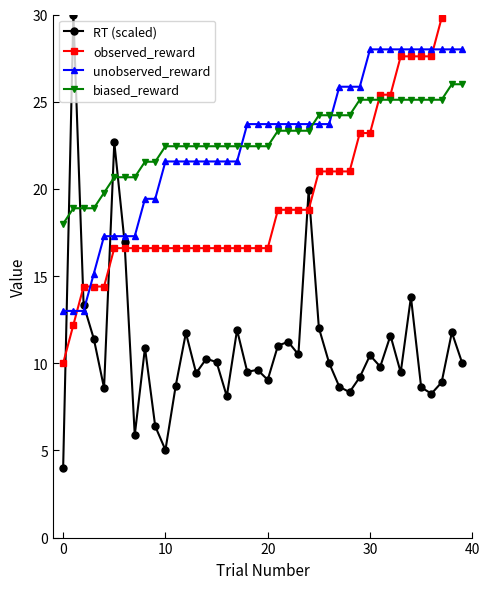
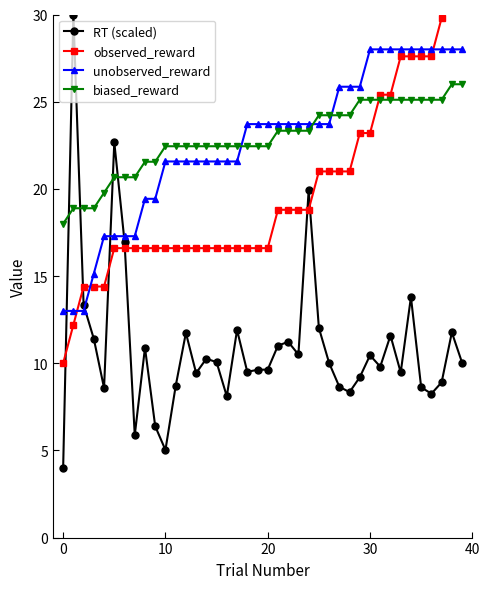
  {
    "RT (scaled)": {
      "0": 4.0,
      "10": 5.0,
-     "20": 9.0,
+     "20": 9.6,
      "30": 10.5
    },
    "observed_reward": {
      "0": 10.0,
      "10": 16.6,
      "20": 16.6,
      "30": 23.2
    },
    "unobserved_reward": {
      "0": 13.0,
      "10": 21.6,
      "20": 23.7,
      "30": 28.0
    },
    "biased_reward": {
      "0": 18.0,
      "10": 22.4,
      "20": 22.4,
      "30": 25.1
    }
  }
